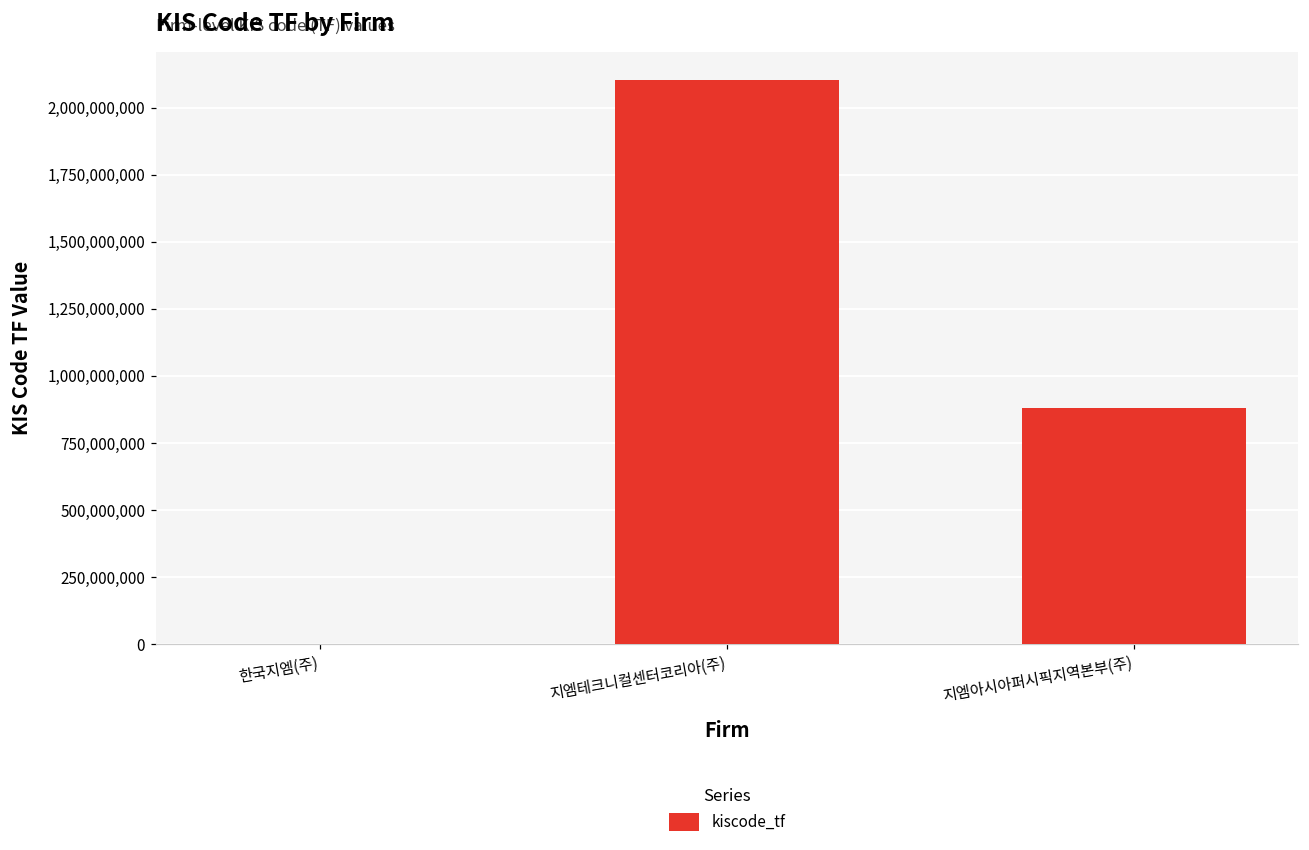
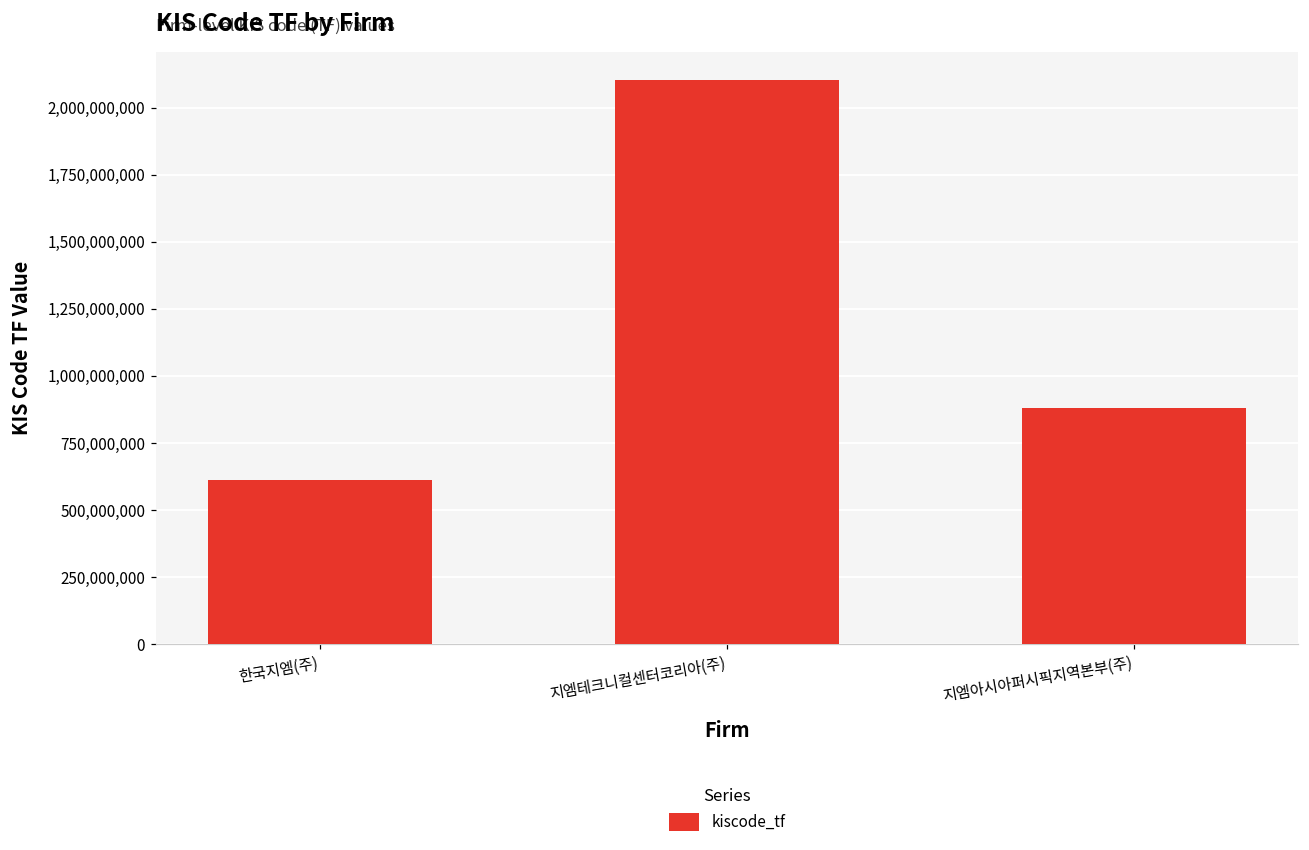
  {
-   "한국지엠(주)": "0",
+   "한국지엠(주)": "610,000,000",
    "지엠테크니컬센터코리아(주)": "2,100,000,000",
    "지엠아시아퍼시픽지역본부(주)": "880,000,000"
  }
